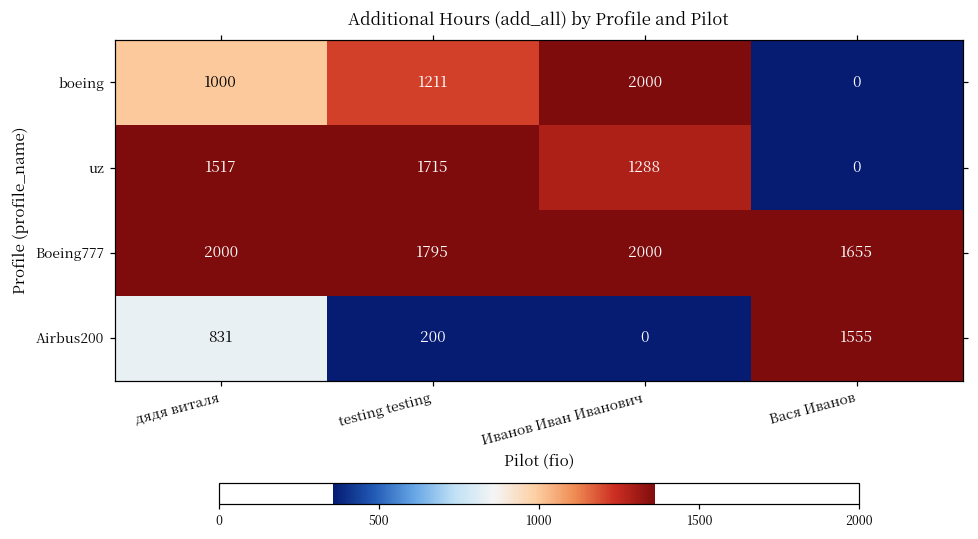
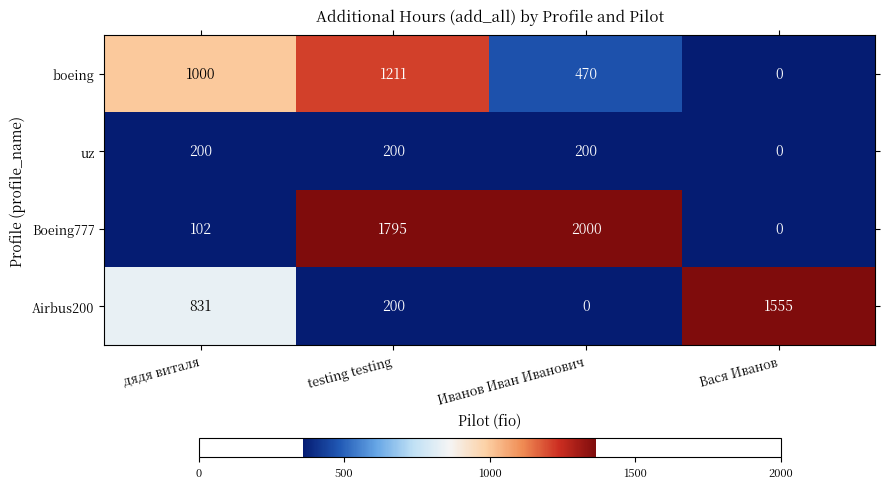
  {
    "boeing": {
      "дядя виталя": 1000,
      "testing testing": 1211,
-     "Иванов Иван Иванович": 2000,
+     "Иванов Иван Иванович": 470,
      "Вася Иванов": 0
    },
    "uz": {
-     "дядя виталя": 1517,
-     "testing testing": 1715,
-     "Иванов Иван Иванович": 1288,
+     "дядя виталя": 200,
+     "testing testing": 200,
+     "Иванов Иван Иванович": 200,
      "Вася Иванов": 0
    },
    "Boeing777": {
-     "дядя виталя": 2000,
+     "дядя виталя": 102,
      "testing testing": 1795,
      "Иванов Иван Иванович": 2000,
-     "Вася Иванов": 1655
+     "Вася Иванов": 0
    },
    "Airbus200": {
      "дядя виталя": 831,
      "testing testing": 200,
      "Иванов Иван Иванович": 0,
      "Вася Иванов": 1555
    }
  }
